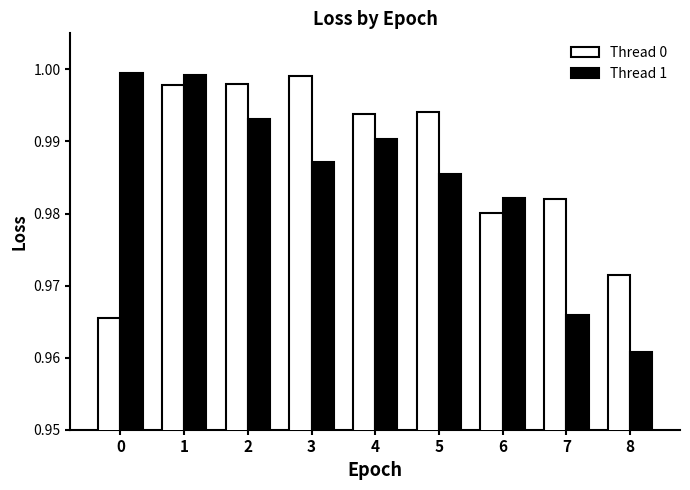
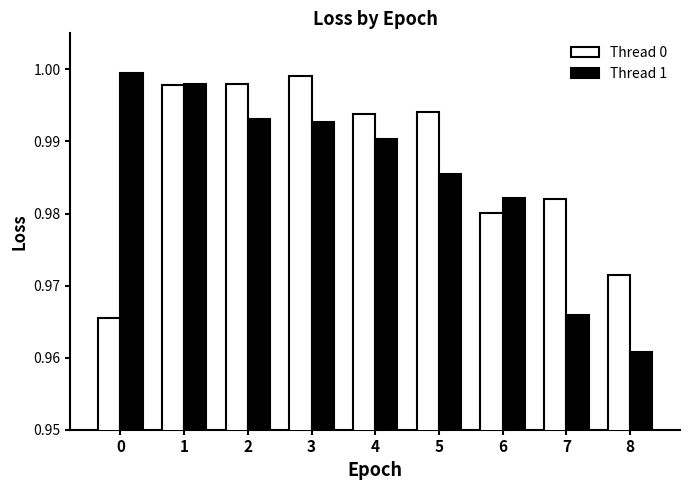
  {
    "Thread 0": {
      "0": 0.965,
      "1": 0.998,
      "2": 0.998,
      "3": 0.999,
      "4": 0.994,
      "5": 0.994,
      "6": 0.980,
      "7": 0.982,
      "8": 0.971
    },
    "Thread 1": {
      "0": 1.000,
-     "1": 0.999,
+     "1": 0.998,
      "2": 0.993,
-     "3": 0.987,
+     "3": 0.993,
      "4": 0.990,
      "5": 0.986,
      "6": 0.982,
      "7": 0.966,
      "8": 0.961
    }
  }
